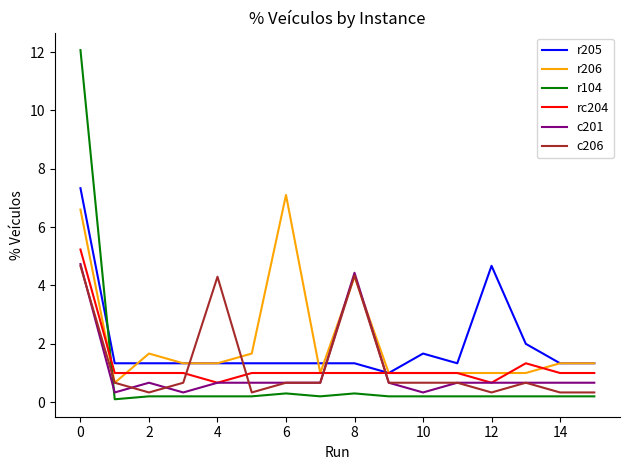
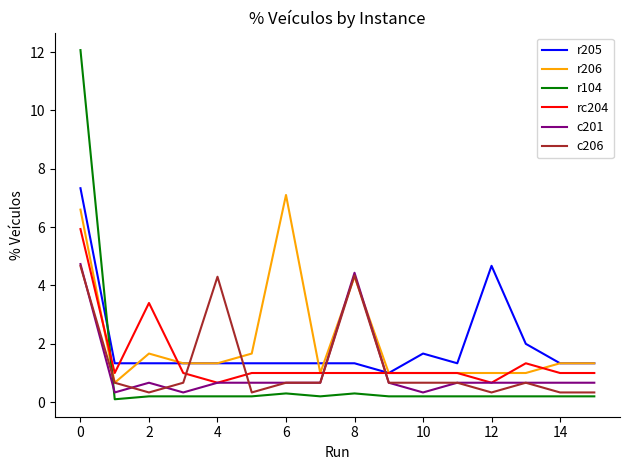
  {
    "r205": {
      "0": 7.3,
      "2": 1.3,
      "6": 1.3,
      "8": 1.3,
      "10": 1.7,
      "12": 4.7
    },
    "r206": {
      "0": 6.6,
      "2": 1.7,
      "6": 7.1,
      "12": 1.0
    },
    "r104": {
      "0": 12.1,
      "2": 0.2,
      "4": 0.2,
      "6": 0.3,
      "8": 0.3,
      "10": 0.2,
      "12": 0.2,
      "14": 0.2
    },
    "rc204": {
-     "0": 5.2,
-     "2": 1.0,
+     "0": 5.9,
+     "2": 3.4,
      "6": 1.0,
      "8": 1.0,
      "14": 1.0
    },
    "c201": {
      "2": 0.7,
      "10": 0.3,
      "14": 0.7
    },
    "c206": {
      "2": 0.3,
      "4": 4.3,
      "10": 0.7,
      "12": 0.3,
      "14": 0.3
    }
  }
